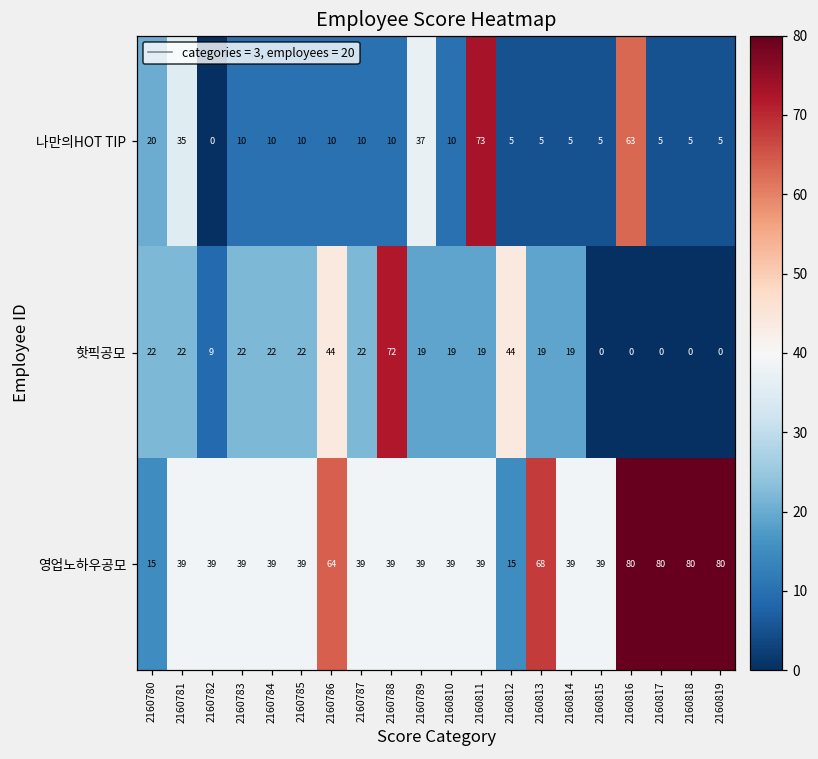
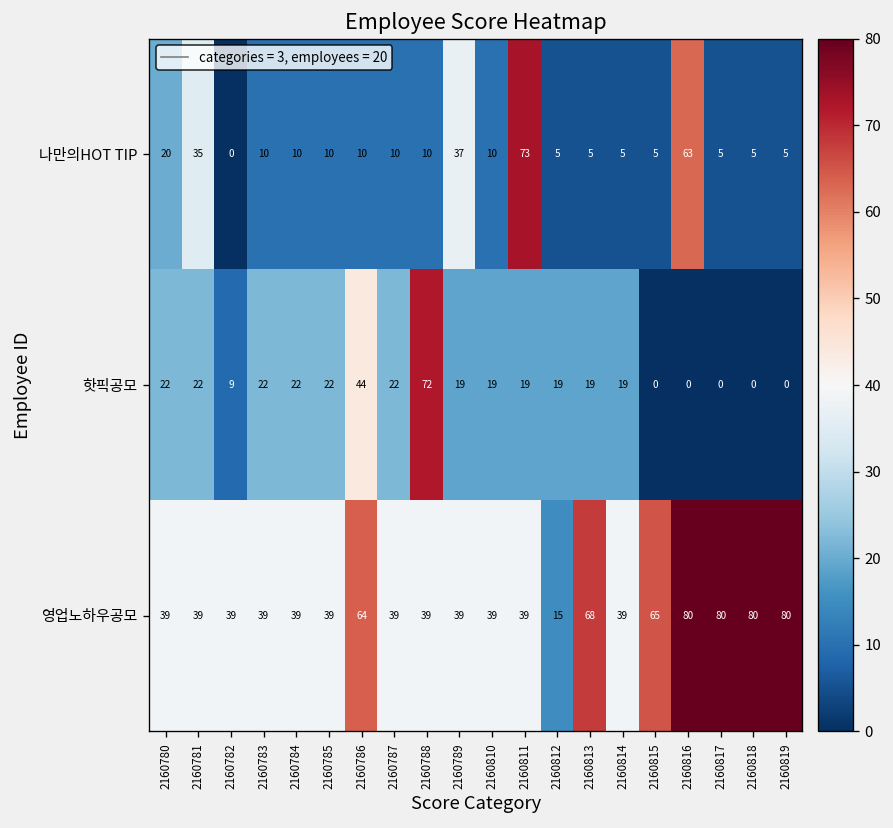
  {
    "나만의HOT TIP": {
      "2160780": 20,
      "2160781": 35,
      "2160782": 0,
      "2160783": 10,
      "2160784": 10,
      "2160785": 10,
      "2160786": 10,
      "2160787": 10,
      "2160788": 10,
      "2160789": 37,
      "2160810": 10,
      "2160811": 73,
      "2160812": 5,
      "2160813": 5,
      "2160814": 5,
      "2160815": 5,
      "2160816": 63,
      "2160817": 5,
      "2160818": 5,
      "2160819": 5
    },
    "핫픽공모": {
      "2160780": 22,
      "2160781": 22,
      "2160782": 9,
      "2160783": 22,
      "2160784": 22,
      "2160785": 22,
      "2160786": 44,
      "2160787": 22,
      "2160788": 72,
      "2160789": 19,
      "2160810": 19,
      "2160811": 19,
-     "2160812": 44,
+     "2160812": 19,
      "2160813": 19,
      "2160814": 19,
      "2160815": 0,
      "2160816": 0,
      "2160817": 0,
      "2160818": 0,
      "2160819": 0
    },
    "영업노하우공모": {
-     "2160780": 15,
+     "2160780": 39,
      "2160781": 39,
      "2160782": 39,
      "2160783": 39,
      "2160784": 39,
      "2160785": 39,
      "2160786": 64,
      "2160787": 39,
      "2160788": 39,
      "2160789": 39,
      "2160810": 39,
      "2160811": 39,
      "2160812": 15,
      "2160813": 68,
      "2160814": 39,
-     "2160815": 39,
+     "2160815": 65,
      "2160816": 80,
      "2160817": 80,
      "2160818": 80,
      "2160819": 80
    }
  }
